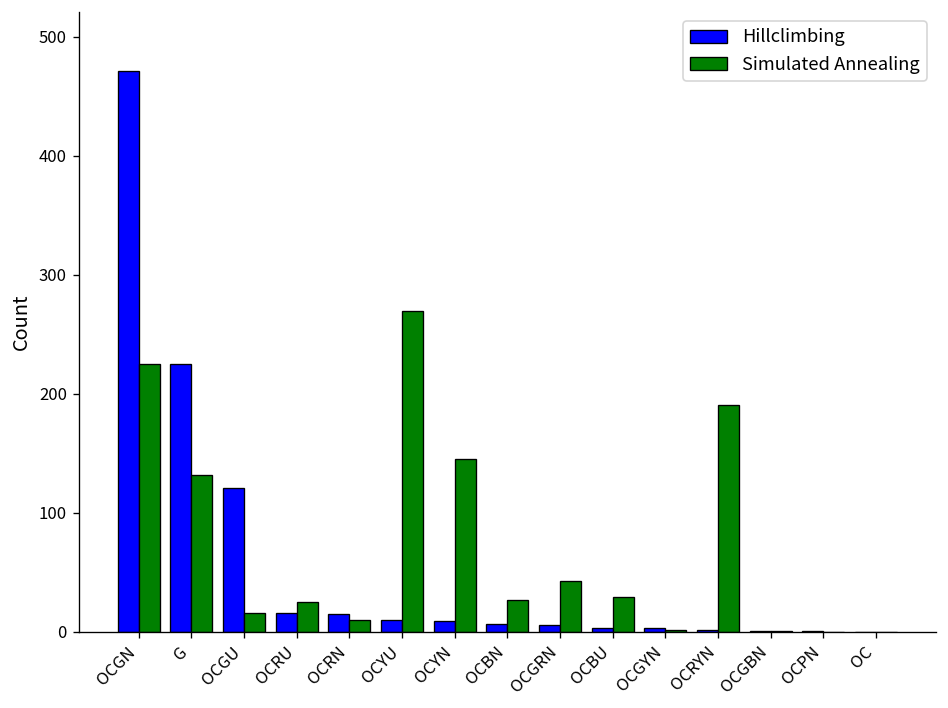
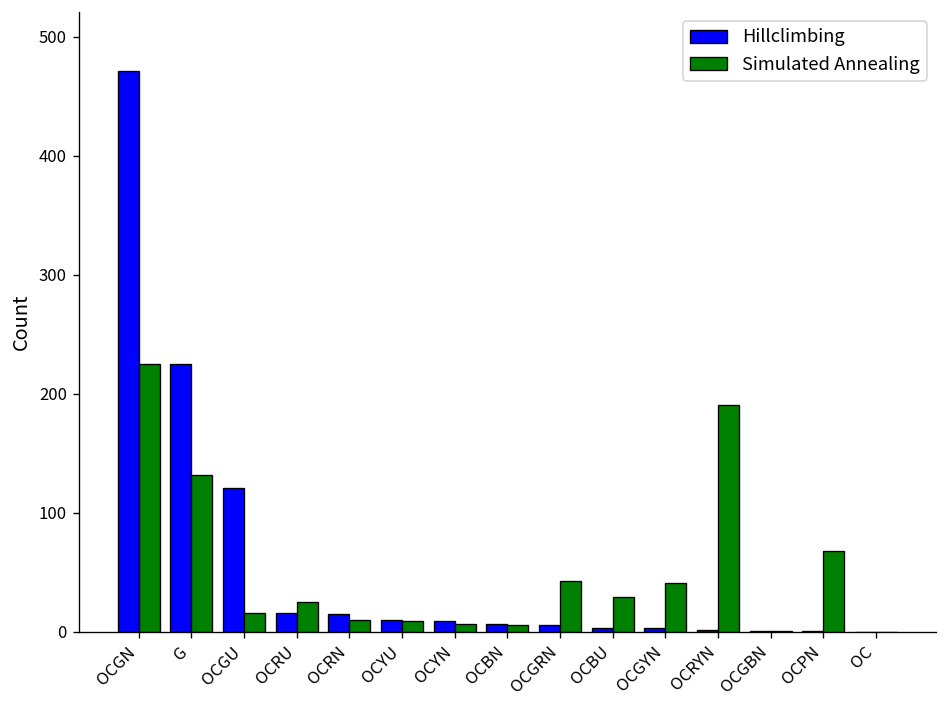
  {
    "Hillclimbing": {
      "OCGN": 470,
      "G": 230,
      "OCGU": 120,
      "OCRU": 20,
      "OCRN": 20,
      "OCYU": 10,
      "OCYN": 10,
      "OCBN": 10,
      "OCGRN": 10,
      "OCBU": 0,
      "OCGYN": 0,
      "OC": 0
    },
    "Simulated Annealing": {
      "OCGN": 230,
      "G": 130,
      "OCGU": 20,
      "OCRU": 30,
      "OCRN": 10,
-     "OCYU": 270,
-     "OCYN": 150,
-     "OCBN": 30,
+     "OCYU": 10,
+     "OCYN": 10,
+     "OCBN": 10,
      "OCGRN": 40,
      "OCBU": 30,
-     "OCGYN": 0,
+     "OCGYN": 40,
      "OCRYN": 190,
-     "OCPN": 0,
+     "OCPN": 70,
      "OC": 0
    }
  }
